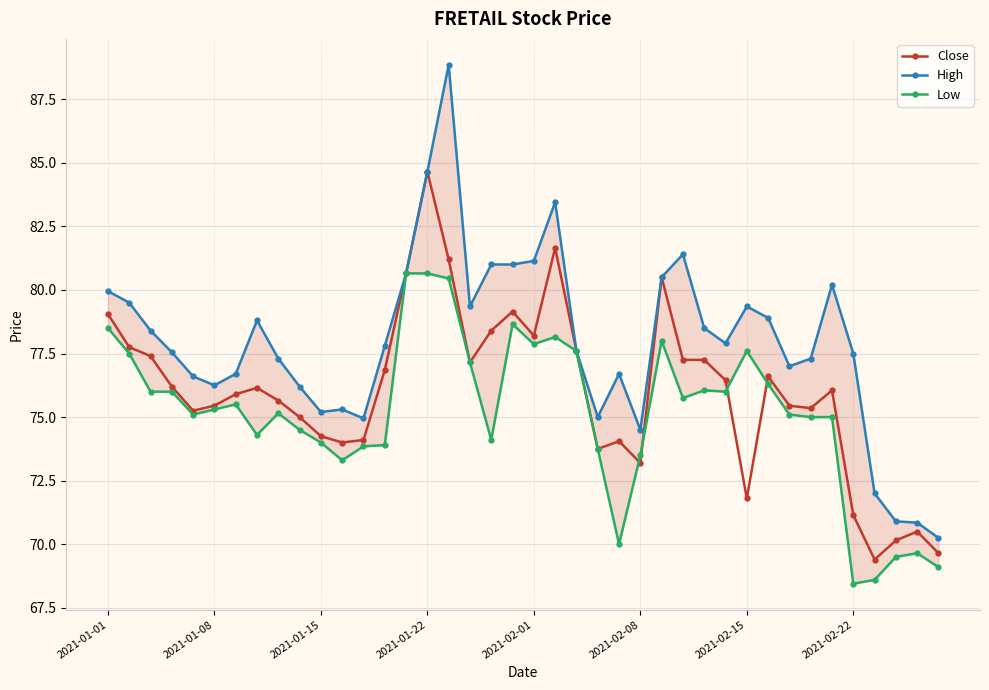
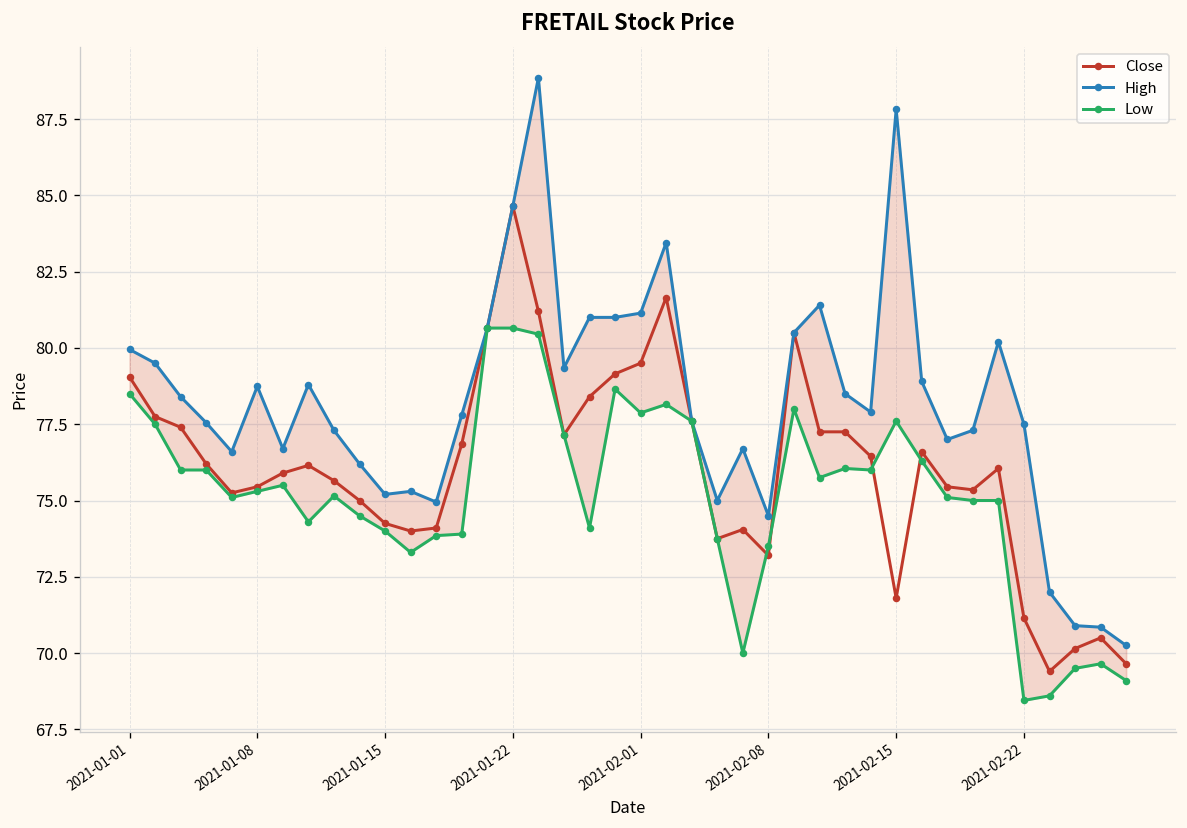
  {
    "Close": {
      "2021-01-01": 79.1,
      "2021-01-08": 75.5,
      "2021-01-15": 74.3,
-     "2021-02-01": 78.2,
+     "2021-02-01": 79.5,
      "2021-02-08": 73.2,
      "2021-02-15": 71.8,
      "2021-02-22": 71.2
    },
    "High": {
      "2021-01-01": 80.0,
-     "2021-01-08": 76.3,
+     "2021-01-08": 78.7,
      "2021-01-15": 75.2,
      "2021-02-01": 81.1,
      "2021-02-08": 74.5,
-     "2021-02-15": 79.4,
+     "2021-02-15": 87.8,
      "2021-02-22": 77.5
    },
    "Low": {
      "2021-01-01": 78.5,
      "2021-01-08": 75.3,
      "2021-01-15": 74.0,
      "2021-01-22": 80.7,
      "2021-02-01": 77.9,
      "2021-02-08": 73.5,
      "2021-02-15": 77.6,
      "2021-02-22": 68.5
    }
  }
